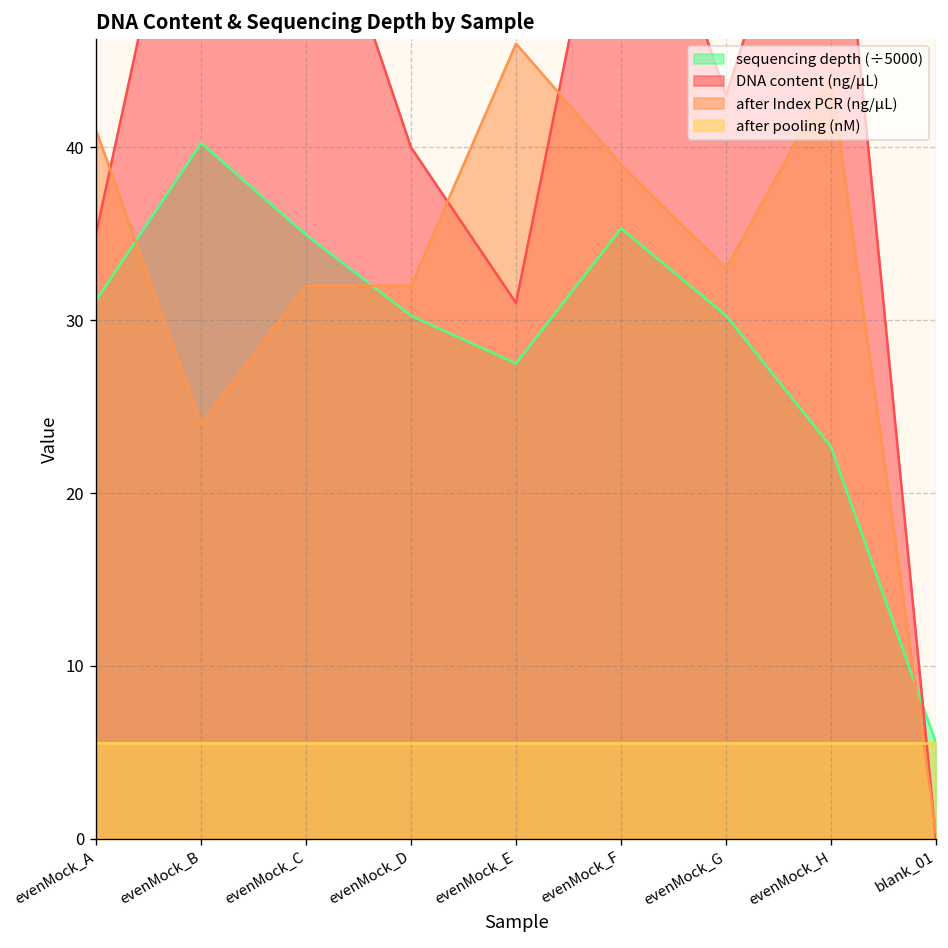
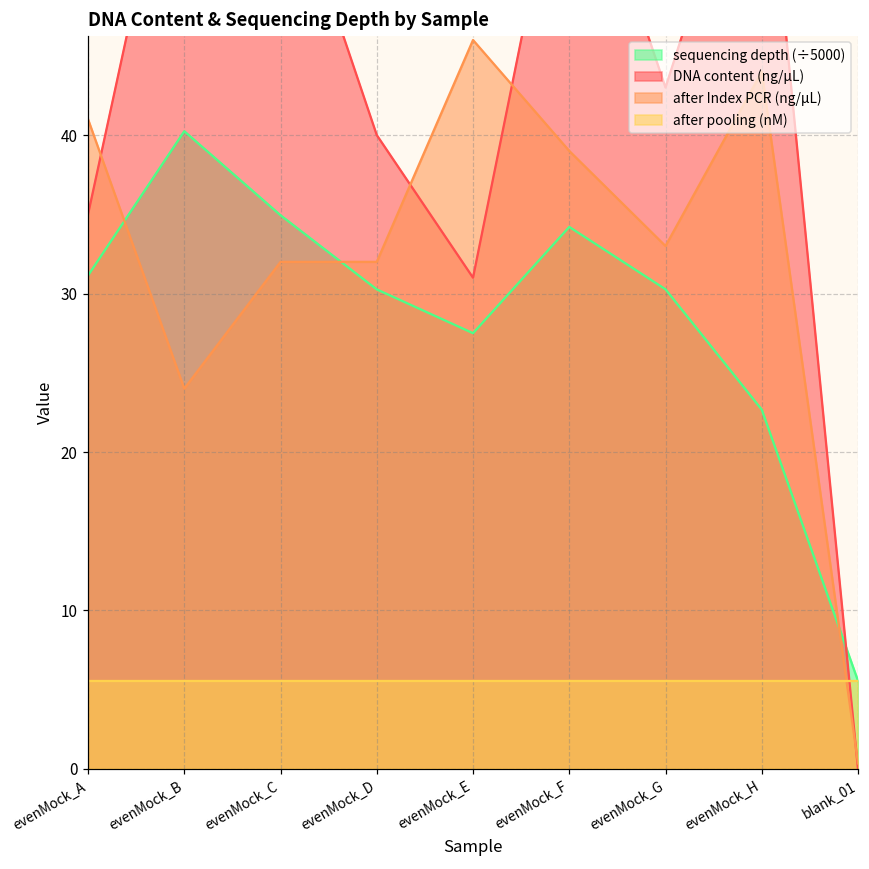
  {
    "sequencing depth (÷5000)": {
      "evenMock_A": 31.1,
      "evenMock_B": 40.2,
      "evenMock_C": 34.9,
      "evenMock_D": 30.3,
      "evenMock_E": 27.5,
-     "evenMock_F": 35.3,
+     "evenMock_F": 34.2,
      "evenMock_G": 30.3,
      "evenMock_H": 22.7
    }
  }
